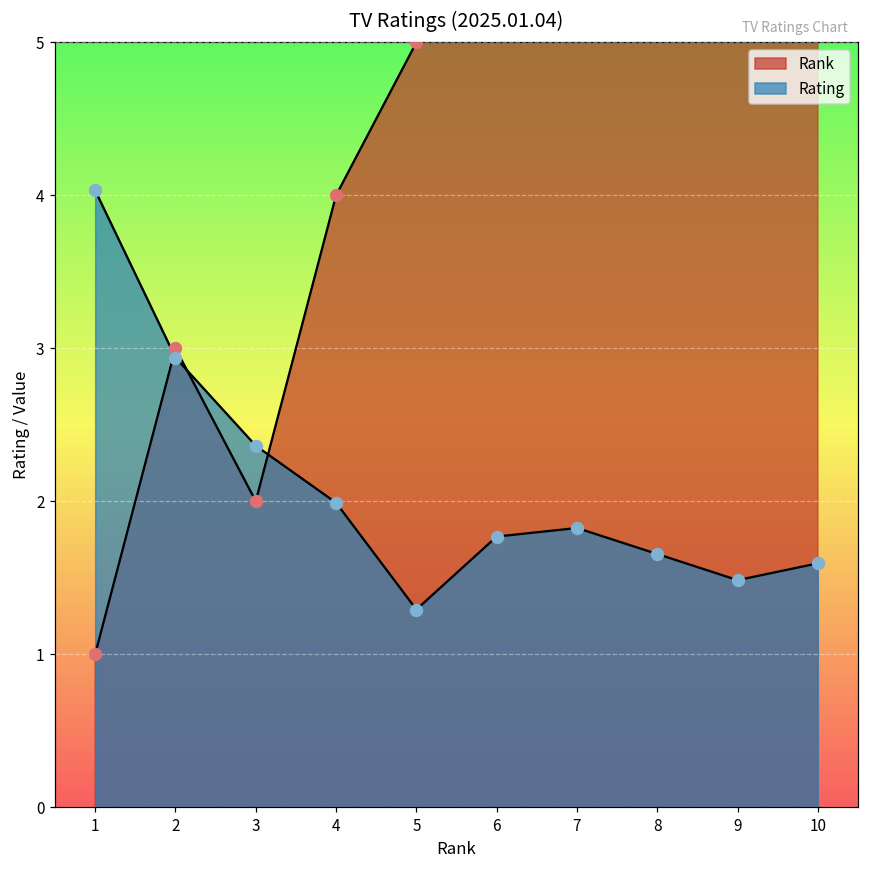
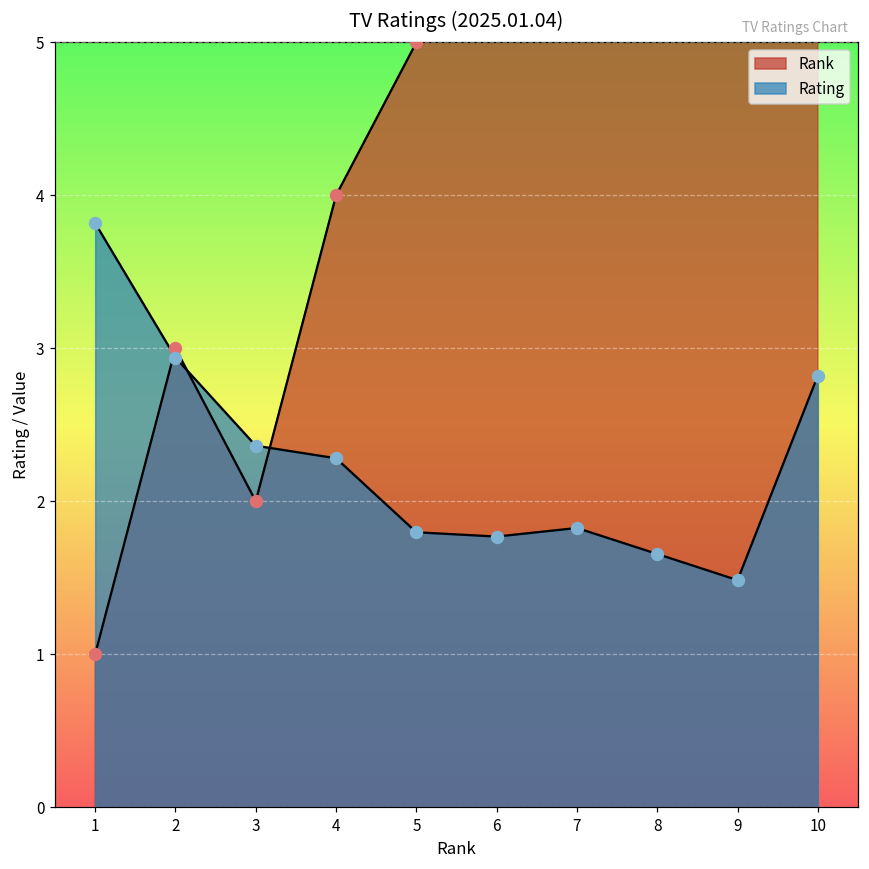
  {
    "Rank": {
      "1": 1.00,
      "2": 3.00,
      "3": 2.00,
      "4": 4.00,
      "5": 5.00
    },
    "Rating": {
-     "1": 4.03,
+     "1": 3.82,
      "2": 2.94,
      "3": 2.36,
-     "4": 1.99,
-     "5": 1.29,
+     "4": 2.28,
+     "5": 1.80,
      "6": 1.77,
      "7": 1.83,
      "8": 1.66,
      "9": 1.48,
-     "10": 1.59
+     "10": 2.82
    }
  }
